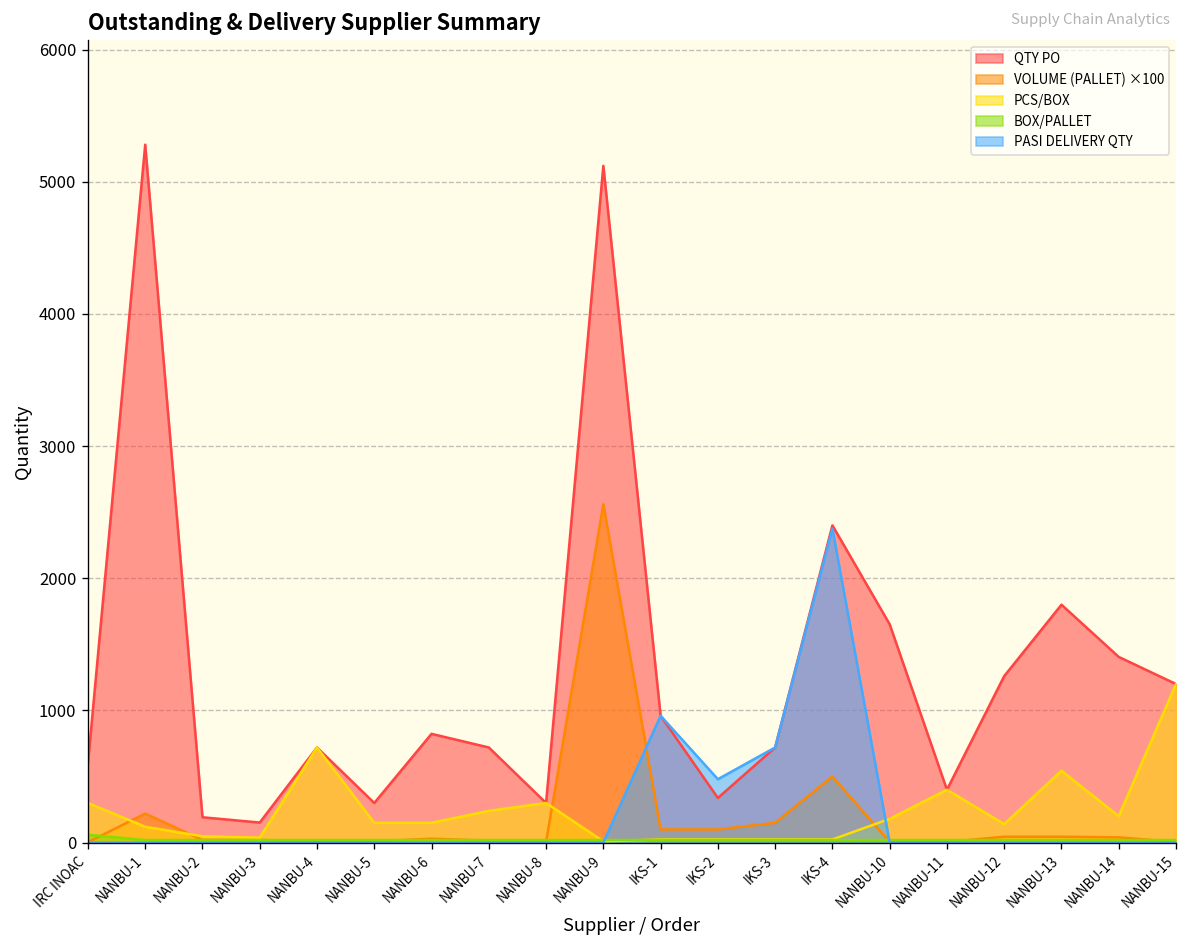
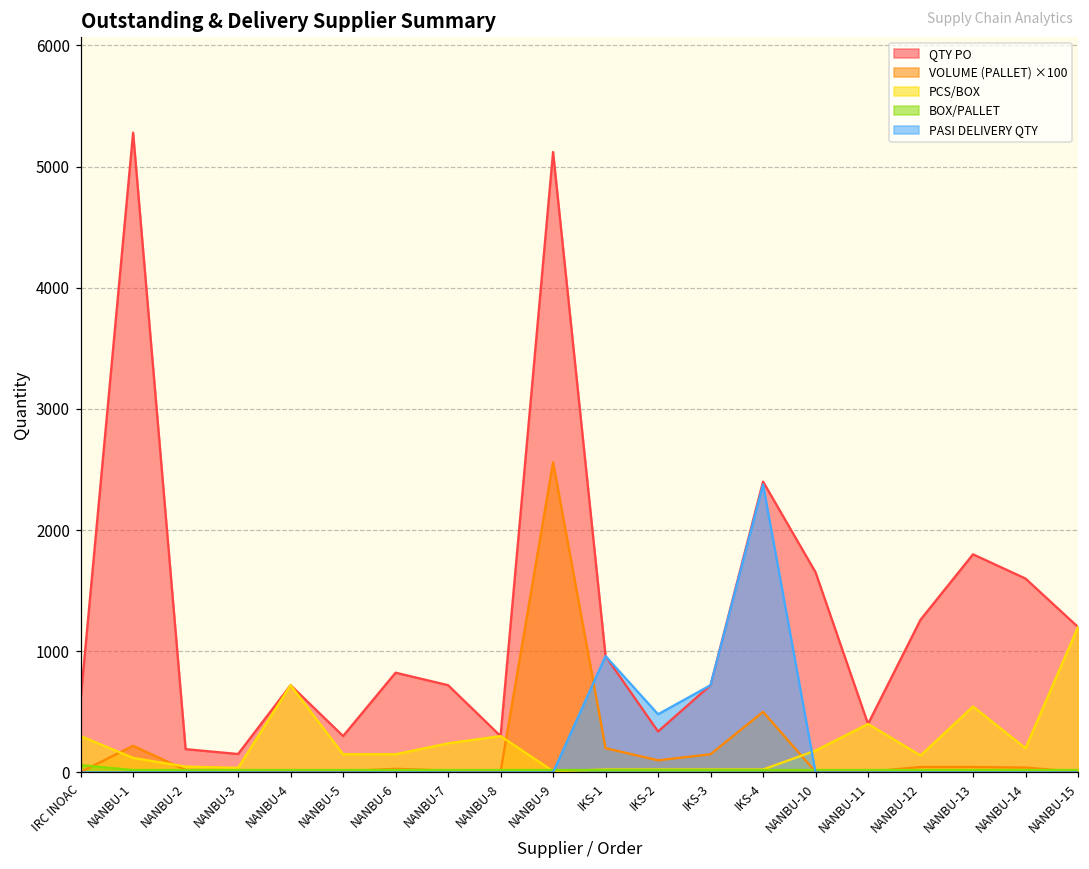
  {
    "QTY PO": {
      "IRC INOAC": 600,
      "NANBU-1": 5280,
      "NANBU-2": 190,
      "NANBU-3": 150,
      "NANBU-5": 300,
      "NANBU-6": 820,
      "NANBU-7": 720,
      "NANBU-9": 5120,
      "IKS-2": 340,
      "IKS-4": 2400,
      "NANBU-10": 1650,
      "NANBU-12": 1260,
      "NANBU-13": 1800,
-     "NANBU-14": 1410
+     "NANBU-14": 1600
    },
    "VOLUME (PALLET) ×100": {
      "NANBU-1": 220,
      "NANBU-9": 2560,
-     "IKS-1": 100,
+     "IKS-1": 200,
      "IKS-2": 100,
      "IKS-3": 150,
      "IKS-4": 500,
      "NANBU-12": 50,
      "NANBU-13": 50
    },
    "PCS/BOX": {
      "IRC INOAC": 300,
      "NANBU-1": 120,
      "NANBU-2": 50,
      "NANBU-5": 150,
      "NANBU-6": 150,
      "NANBU-7": 240,
      "NANBU-10": 180,
      "NANBU-12": 140,
      "NANBU-13": 540,
      "NANBU-14": 200
    },
    "BOX/PALLET": {
      "IRC INOAC": 60
    },
    "PASI DELIVERY QTY": {
      "IKS-2": 480,
      "IKS-4": 2380
    }
  }
